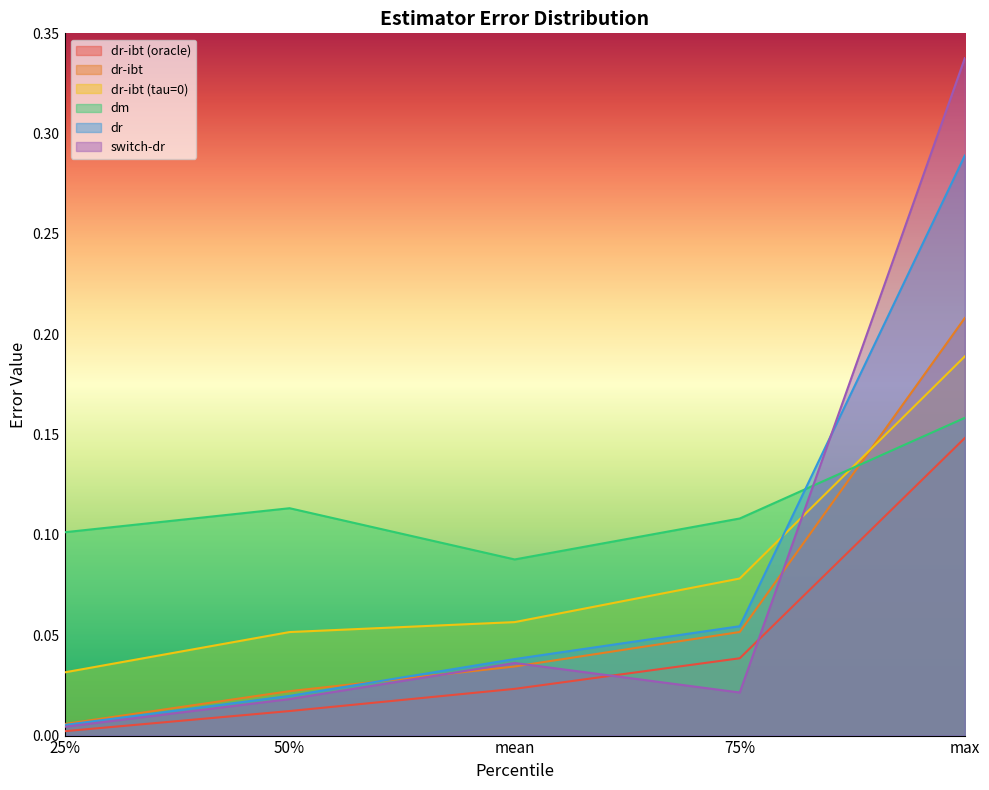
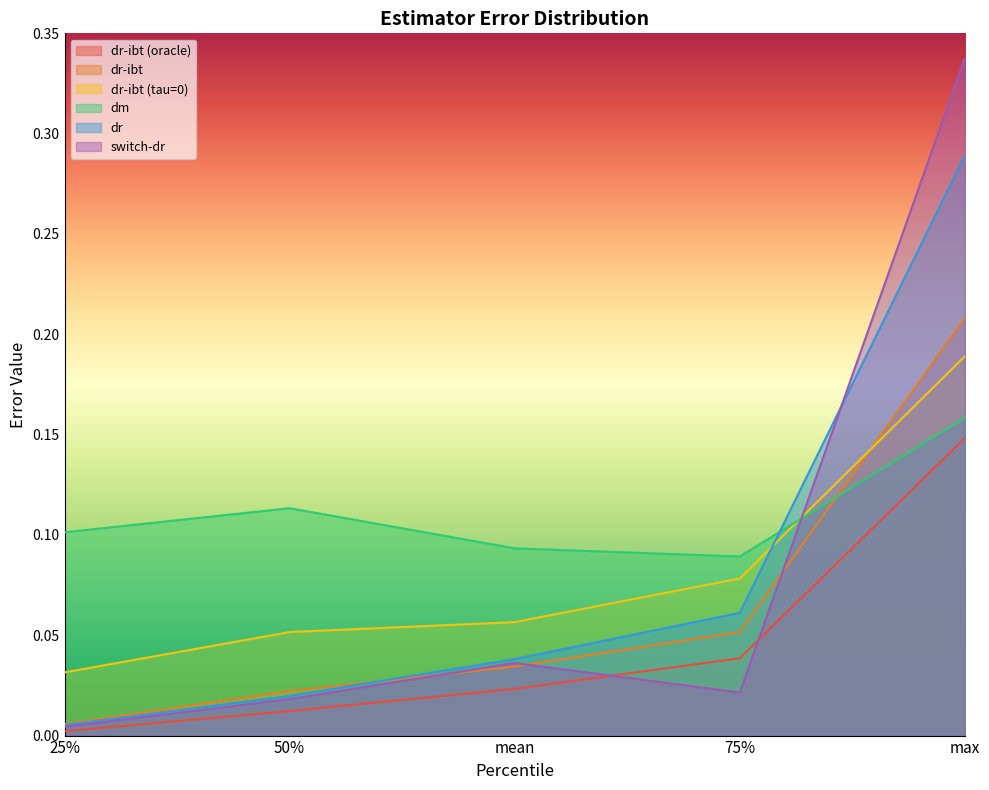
  {
    "dm": {
      "25%": 0.101,
      "50%": 0.113,
-     "mean": 0.088,
-     "75%": 0.108,
+     "mean": 0.093,
+     "75%": 0.089,
      "max": 0.158
    },
    "dr": {
      "50%": 0.020,
      "mean": 0.038,
-     "75%": 0.055,
+     "75%": 0.061,
      "max": 0.289
    },
    "switch-dr": {
      "50%": 0.018,
      "mean": 0.036,
      "75%": 0.021,
      "max": 0.338
    }
  }
